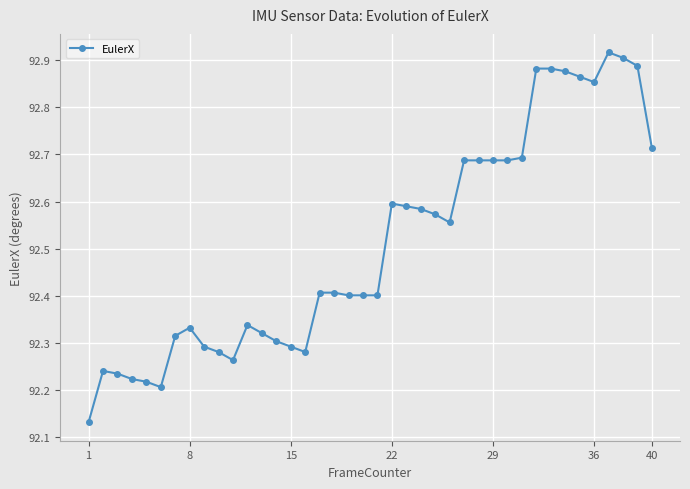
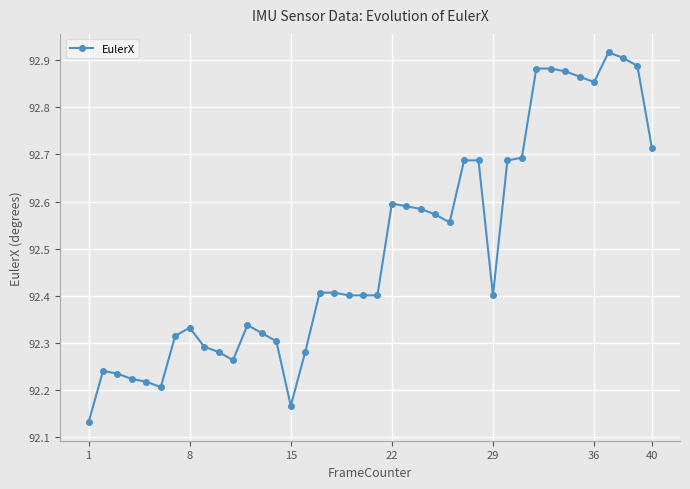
  {
    "1": 92.13,
    "8": 92.33,
-   "15": 92.29,
+   "15": 92.17,
    "22": 92.60,
-   "29": 92.69,
+   "29": 92.40,
    "36": 92.85,
    "40": 92.71
  }
